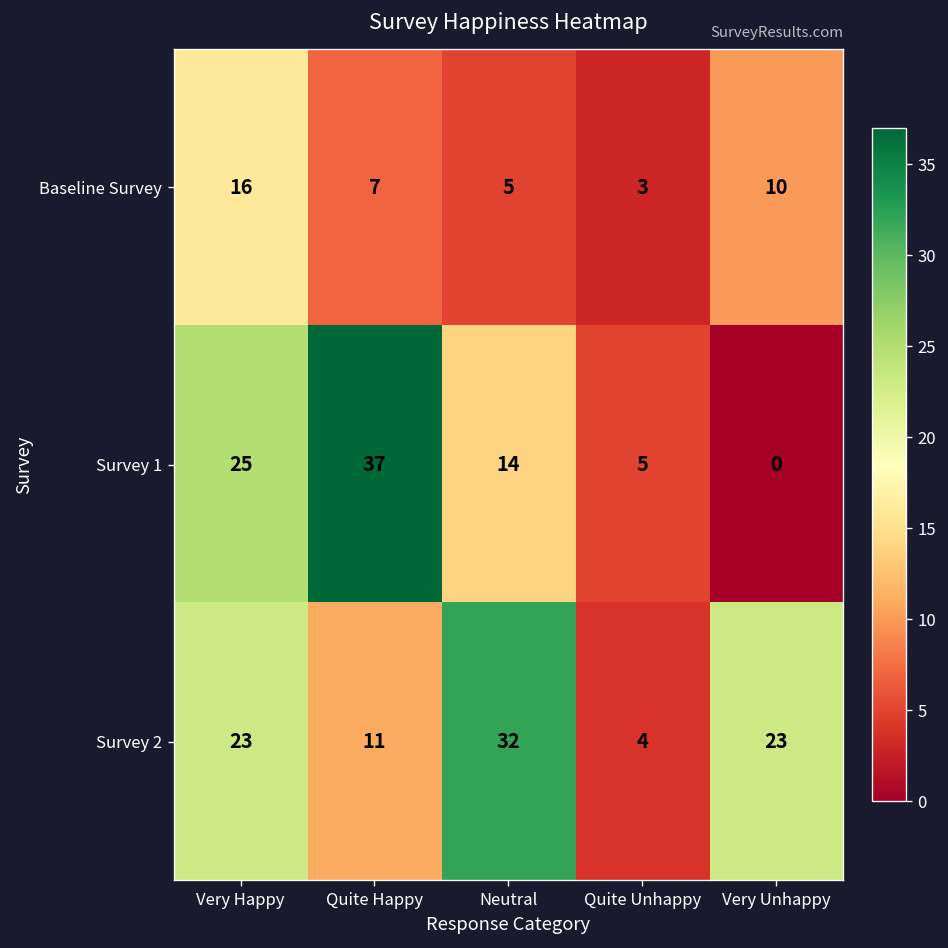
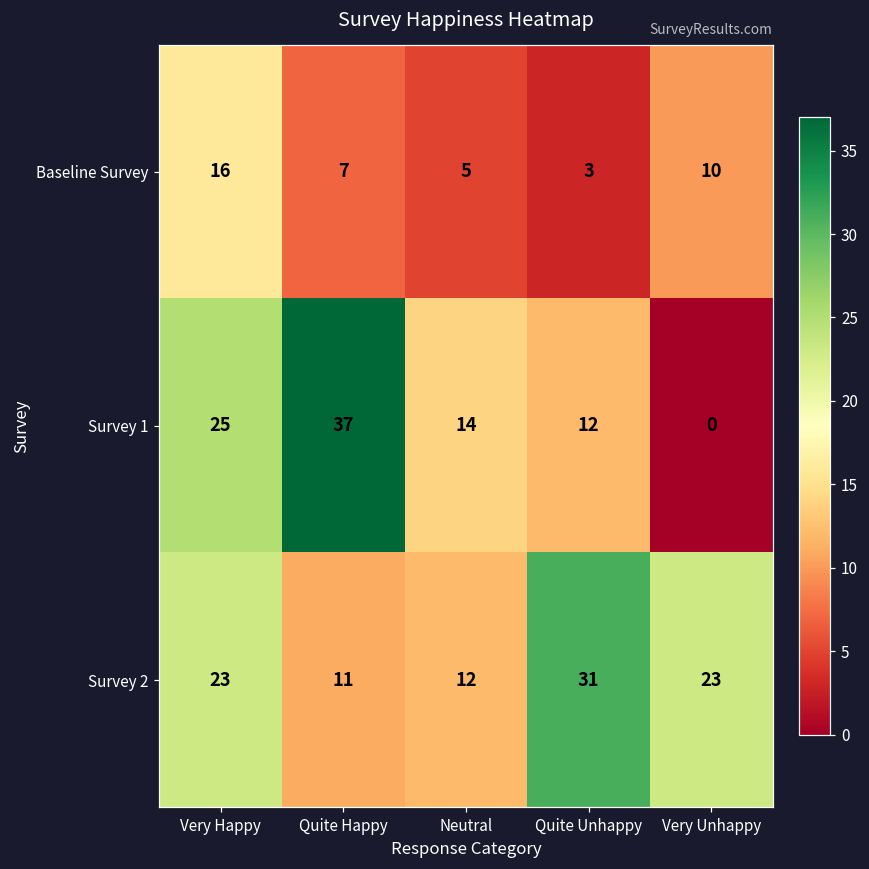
  {
    "Baseline Survey": {
      "Very Happy": 16,
      "Quite Happy": 7,
      "Neutral": 5,
      "Quite Unhappy": 3,
      "Very Unhappy": 10
    },
    "Survey 1": {
      "Very Happy": 25,
      "Quite Happy": 37,
      "Neutral": 14,
-     "Quite Unhappy": 5,
+     "Quite Unhappy": 12,
      "Very Unhappy": 0
    },
    "Survey 2": {
      "Very Happy": 23,
      "Quite Happy": 11,
-     "Neutral": 32,
-     "Quite Unhappy": 4,
+     "Neutral": 12,
+     "Quite Unhappy": 31,
      "Very Unhappy": 23
    }
  }
